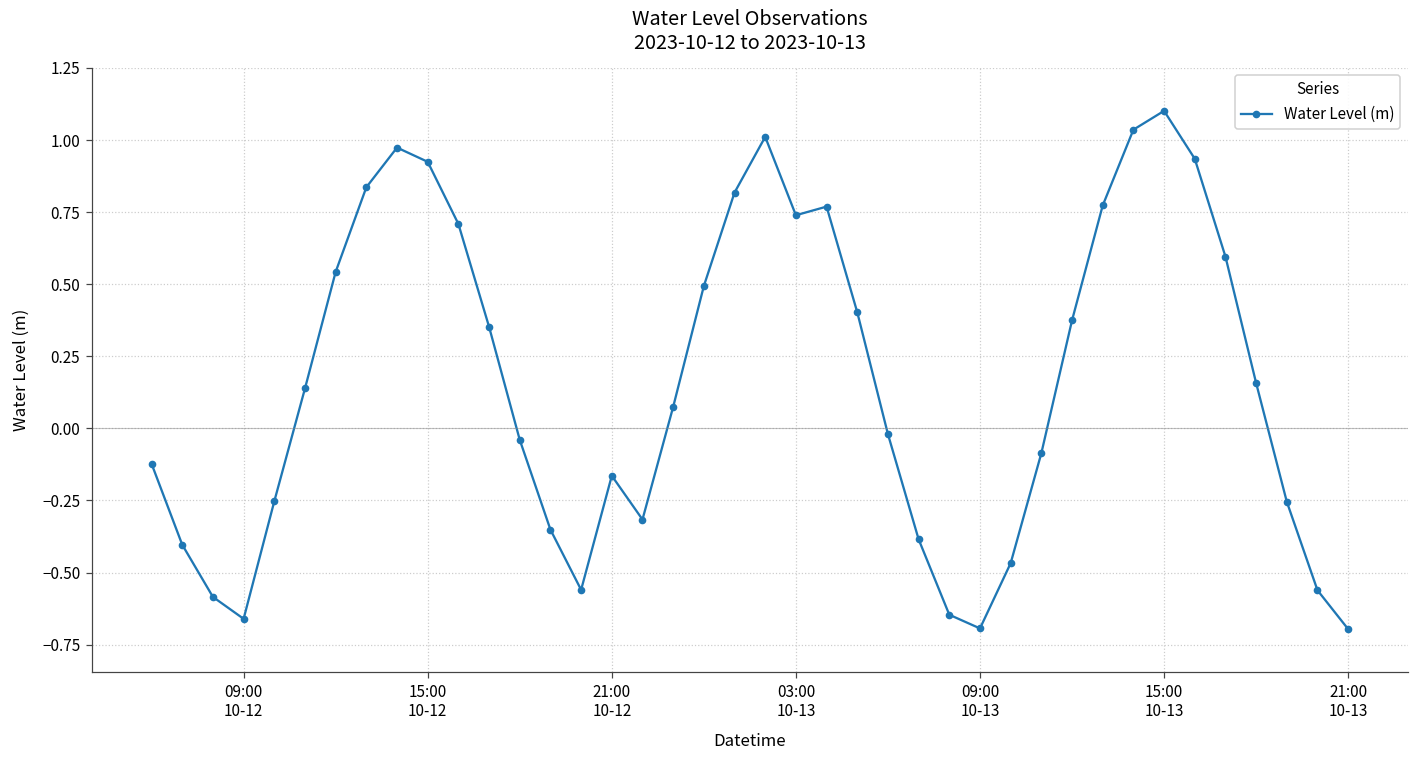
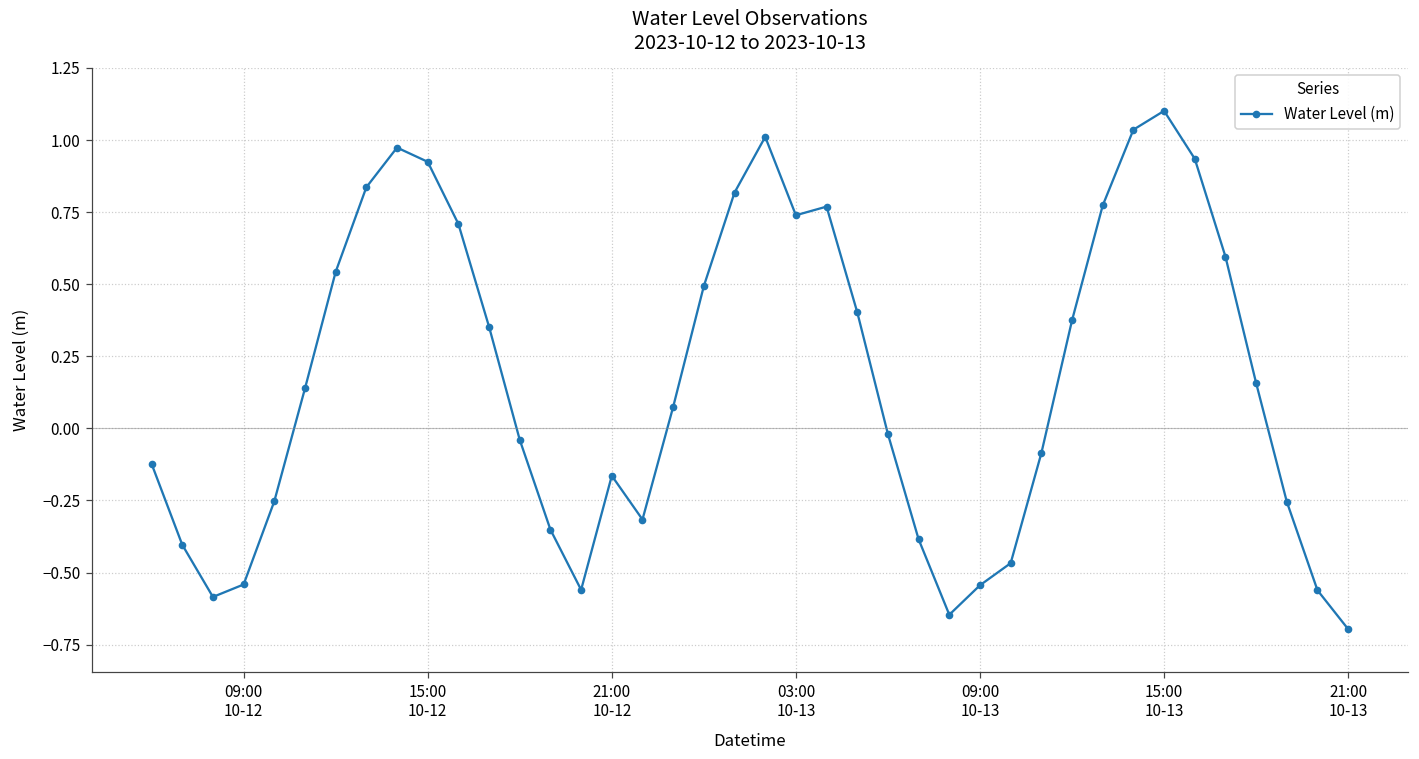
  {
-   "09:00 10-12": -0.66,
+   "09:00 10-12": -0.54,
    "15:00 10-12": 0.92,
    "21:00 10-12": -0.16,
    "03:00 10-13": 0.74,
-   "09:00 10-13": -0.69,
+   "09:00 10-13": -0.54,
    "15:00 10-13": 1.10,
    "21:00 10-13": -0.70
  }
